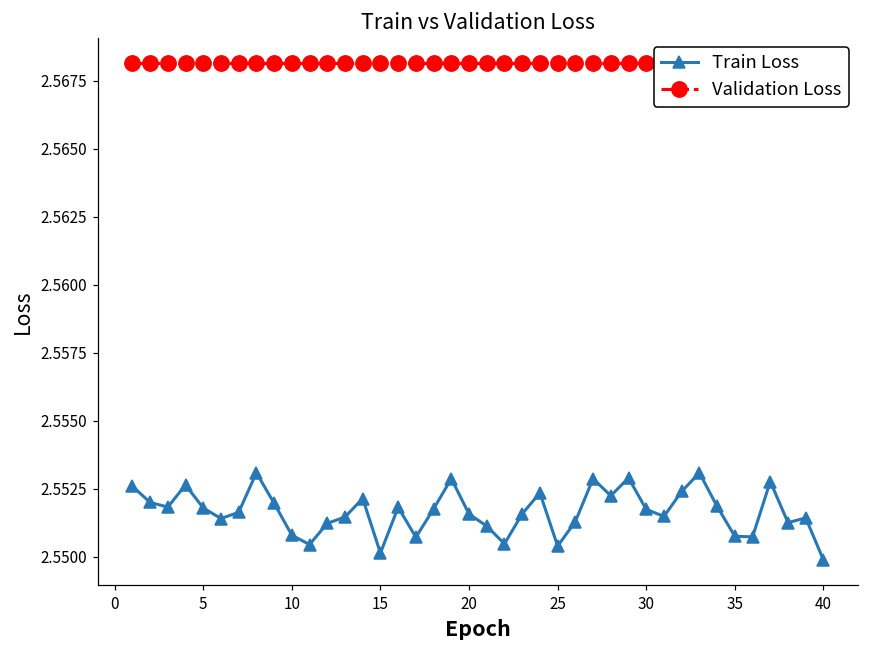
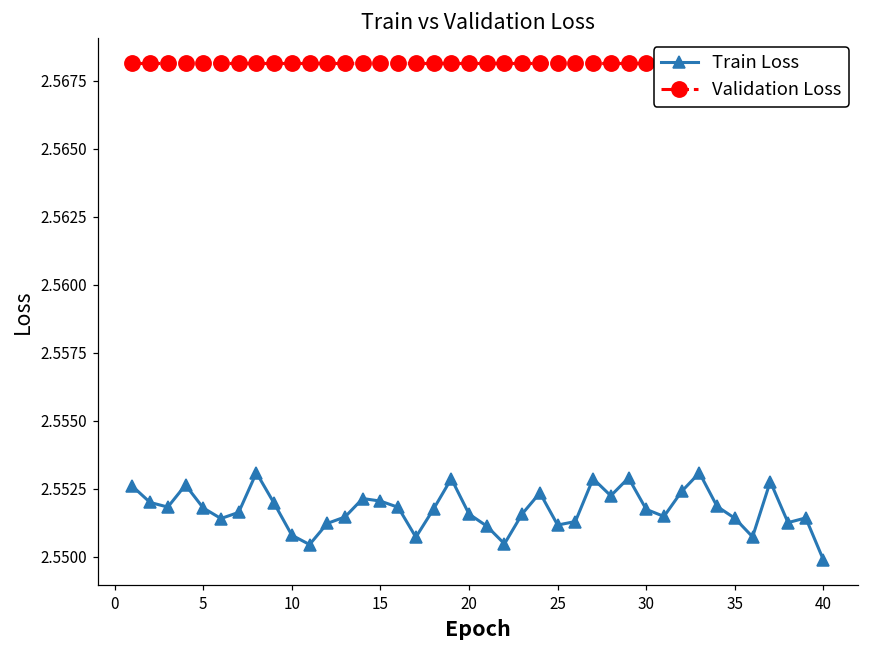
  {
    "Train Loss": {
      "5": 2.5518,
      "10": 2.5508,
-     "15": 2.5501,
+     "15": 2.5521,
      "20": 2.5516,
-     "25": 2.5504,
+     "25": 2.5512,
      "30": 2.5517,
-     "35": 2.5508,
+     "35": 2.5514,
      "40": 2.5499
    },
    "Validation Loss": {
      "5": 2.5682,
      "10": 2.5682,
      "15": 2.5682,
      "20": 2.5682,
      "25": 2.5682,
      "30": 2.5682
    }
  }
